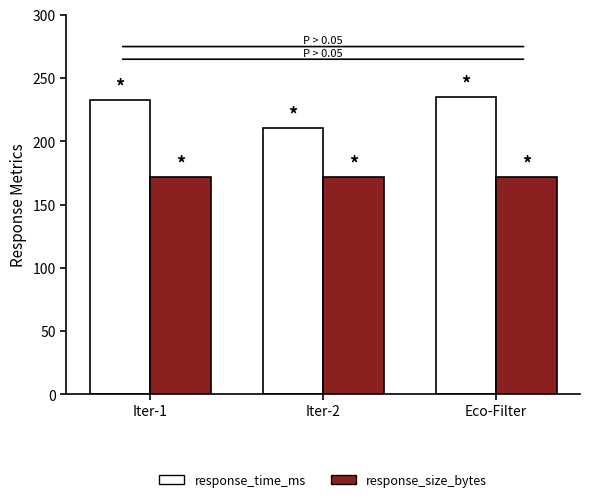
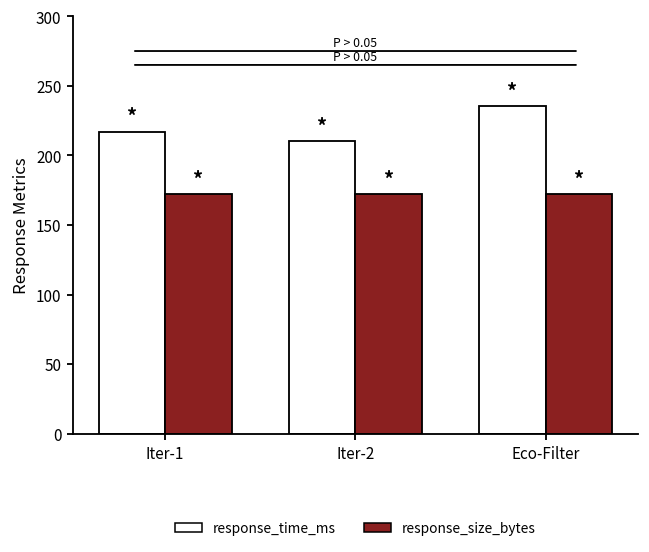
  {
    "response_time_ms": {
-     "Iter-1": 233,
+     "Iter-1": 217,
      "Iter-2": 210,
      "Eco-Filter": 235
    },
    "response_size_bytes": {
      "Iter-1": 172,
      "Iter-2": 172,
      "Eco-Filter": 172
    }
  }
